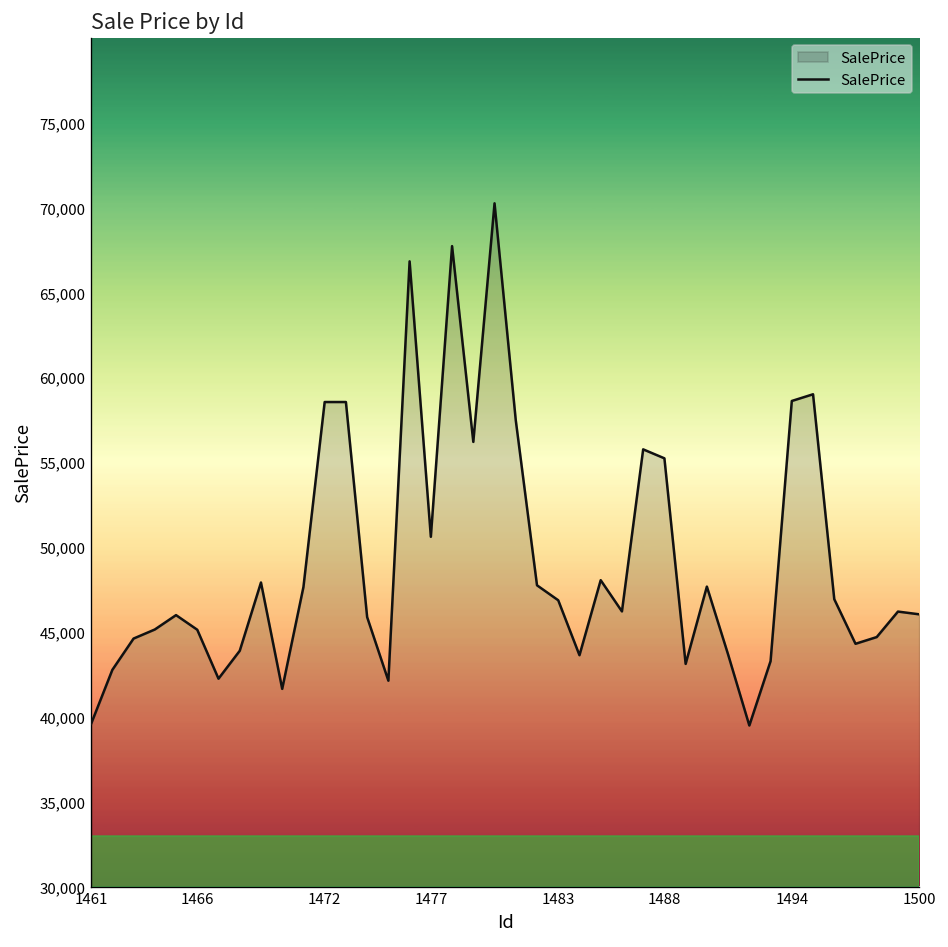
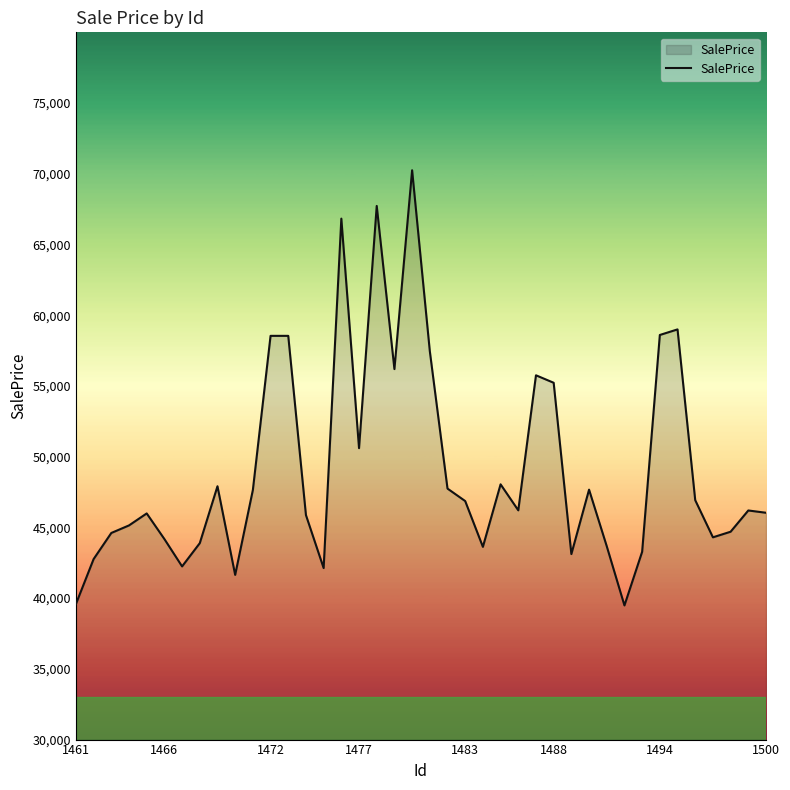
  {
    "1461": "39,600",
-   "1466": "45,100",
+   "1466": "44,200",
    "1472": "58,500",
    "1477": "50,600",
    "1483": "46,900",
    "1488": "55,200",
    "1494": "58,600",
    "1500": "46,000"
  }
